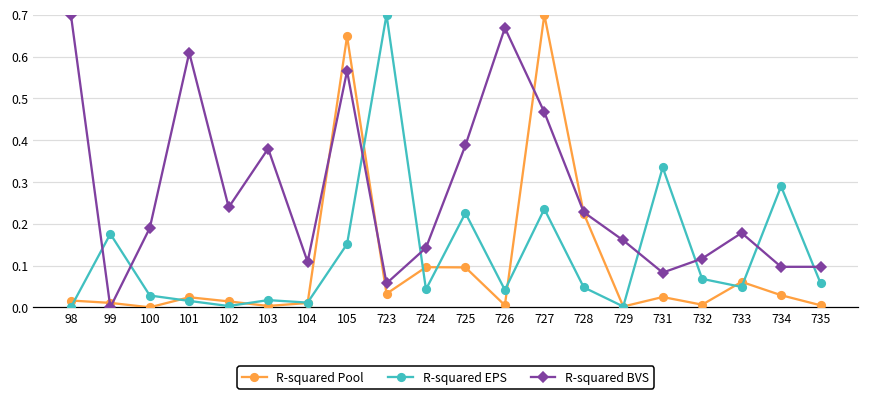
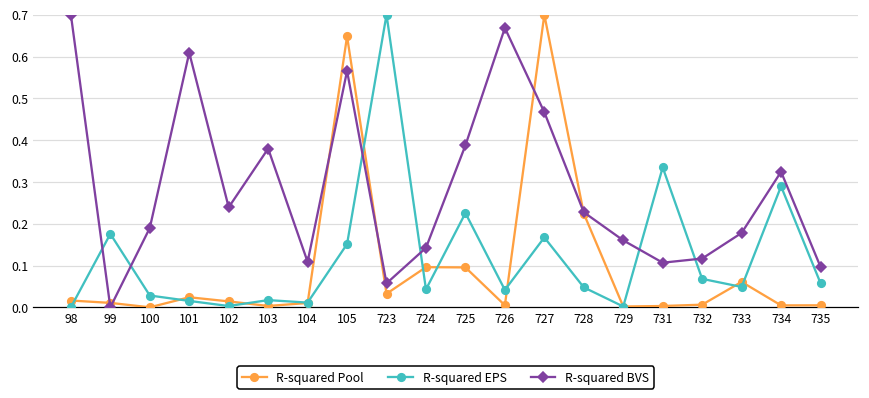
  {
    "R-squared Pool": {
      "98": 0.02,
      "99": 0.01,
      "100": 0.00,
      "101": 0.02,
      "102": 0.01,
      "103": 0.00,
      "105": 0.65,
      "723": 0.03,
      "724": 0.10,
      "725": 0.10,
      "726": 0.00,
      "727": 0.70,
-     "731": 0.02,
+     "731": 0.00,
      "732": 0.01,
      "733": 0.06,
-     "734": 0.03,
+     "734": 0.00,
      "735": 0.00
    },
    "R-squared EPS": {
      "98": 0.00,
      "99": 0.18,
      "100": 0.03,
      "101": 0.02,
      "102": 0.00,
      "103": 0.02,
      "105": 0.15,
      "723": 0.70,
      "724": 0.04,
      "725": 0.23,
      "726": 0.04,
-     "727": 0.24,
+     "727": 0.17,
      "728": 0.05,
      "731": 0.33,
      "732": 0.07,
      "733": 0.05,
      "734": 0.29,
      "735": 0.06
    },
    "R-squared BVS": {
      "98": 0.70,
      "99": 0.00,
      "100": 0.19,
      "101": 0.61,
      "102": 0.24,
      "103": 0.38,
      "104": 0.11,
      "105": 0.57,
      "723": 0.06,
      "724": 0.14,
      "725": 0.39,
      "726": 0.67,
      "727": 0.47,
      "729": 0.16,
-     "731": 0.08,
+     "731": 0.11,
      "732": 0.12,
      "733": 0.18,
-     "734": 0.10,
+     "734": 0.32,
      "735": 0.10
    }
  }
